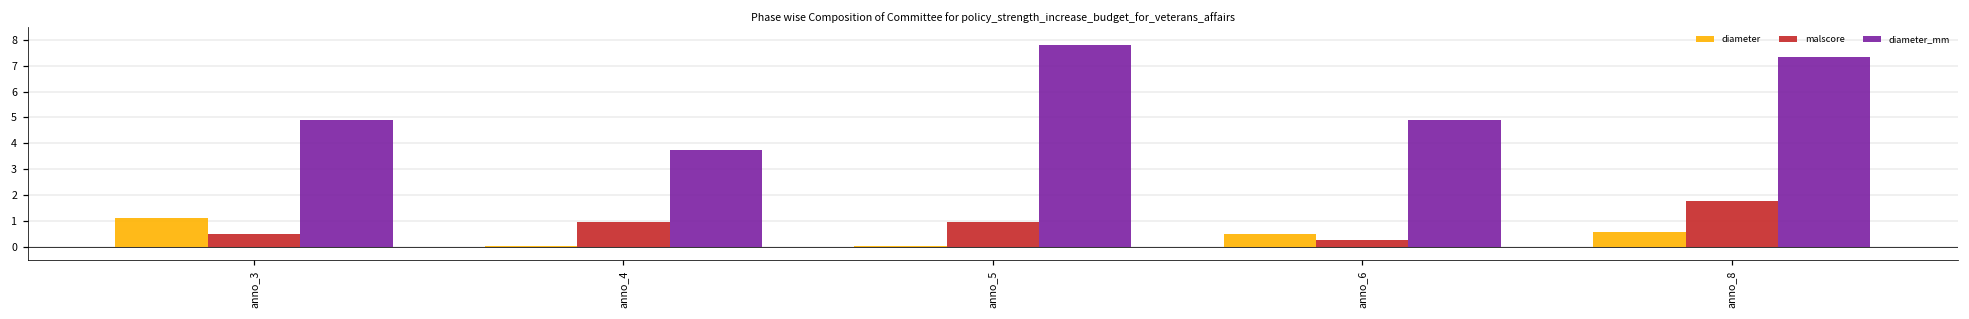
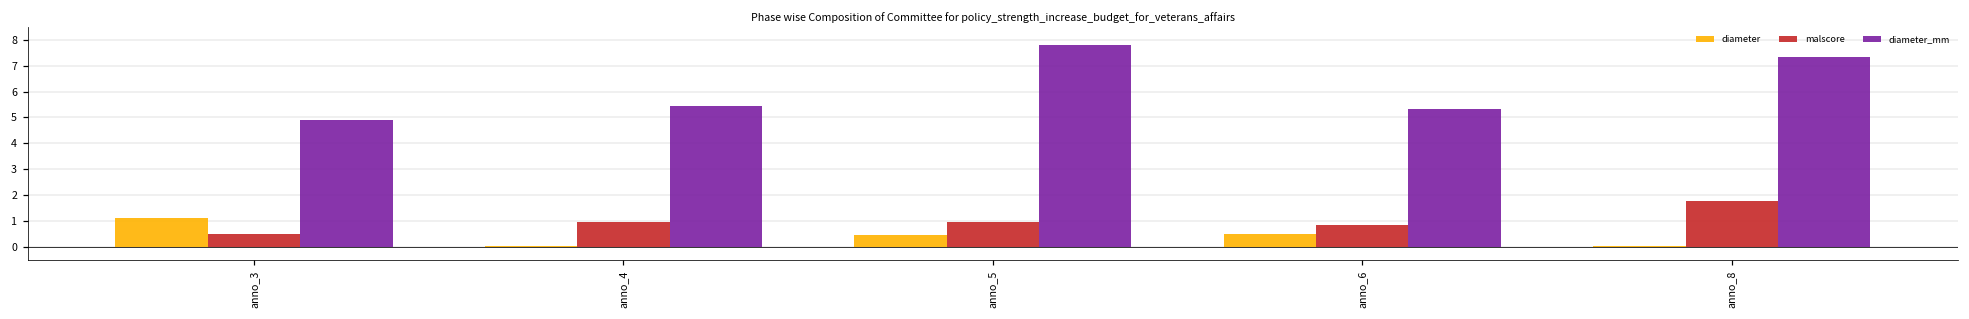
  {
    "diameter": {
      "anno_3": 1.1,
-     "anno_5": 0.0,
+     "anno_5": 0.5,
      "anno_6": 0.5,
-     "anno_8": 0.6
+     "anno_8": 0.0
    },
    "malscore": {
      "anno_3": 0.5,
      "anno_4": 0.9,
      "anno_5": 1.0,
-     "anno_6": 0.3,
+     "anno_6": 0.8,
      "anno_8": 1.8
    },
    "diameter_mm": {
      "anno_3": 4.9,
-     "anno_4": 3.7,
+     "anno_4": 5.4,
      "anno_5": 7.8,
-     "anno_6": 4.9,
+     "anno_6": 5.3,
      "anno_8": 7.3
    }
  }
